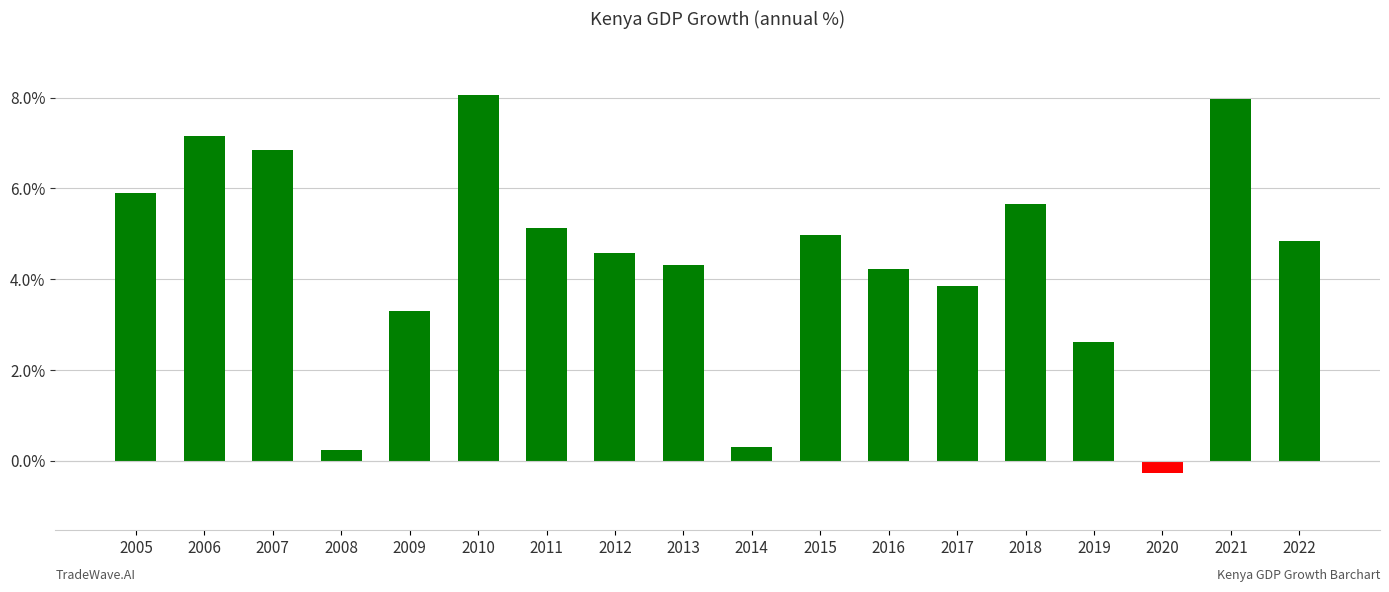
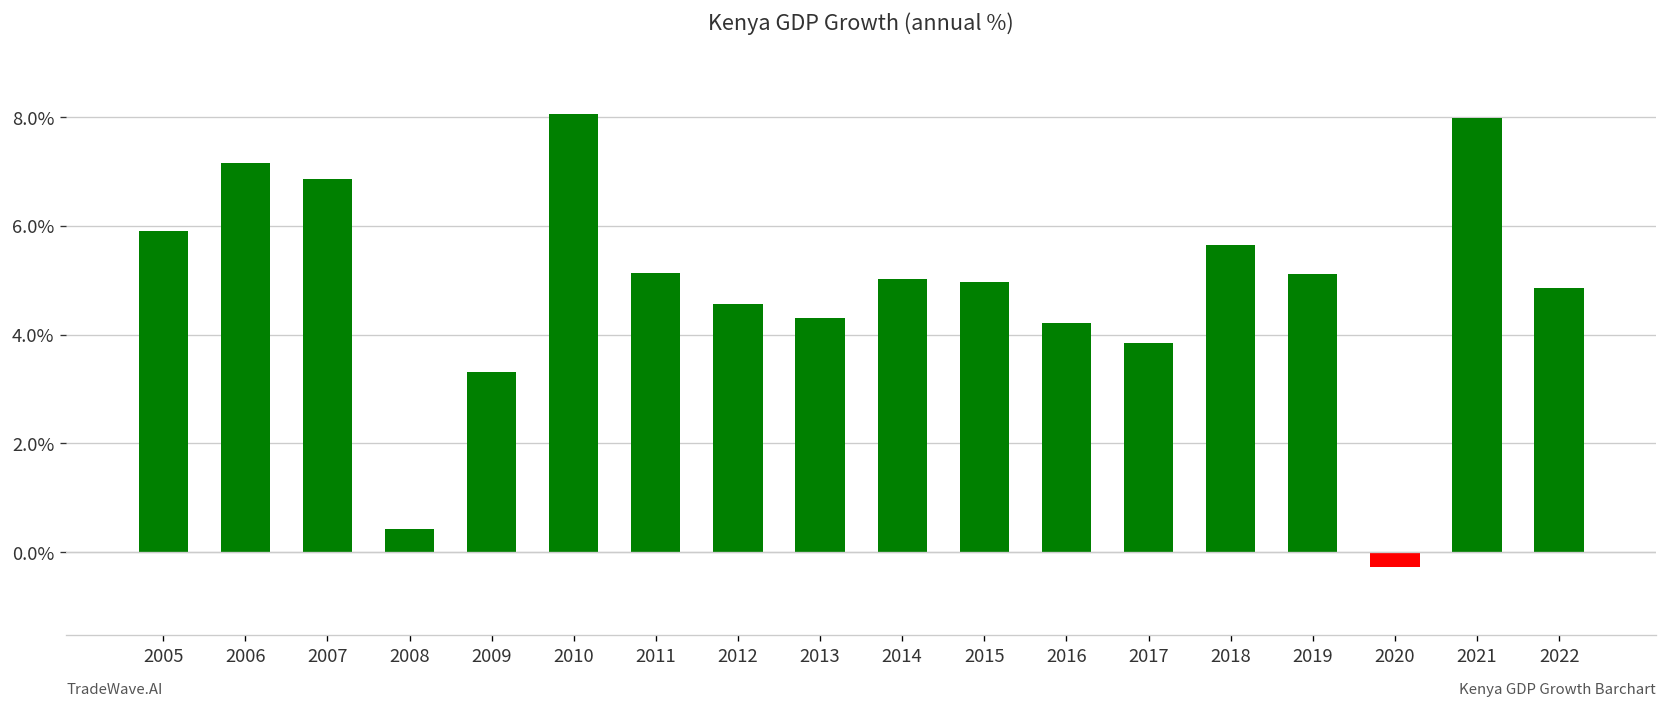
  {
    "2005": "5.9%",
    "2006": "7.2%",
    "2007": "6.9%",
-   "2008": "0.2%",
+   "2008": "0.4%",
    "2009": "3.3%",
    "2010": "8.1%",
    "2011": "5.1%",
    "2012": "4.6%",
    "2013": "4.3%",
-   "2014": "0.3%",
+   "2014": "5.0%",
    "2015": "5.0%",
    "2016": "4.2%",
    "2017": "3.8%",
    "2018": "5.6%",
-   "2019": "2.6%",
+   "2019": "5.1%",
    "2020": "-0.3%",
    "2021": "8.0%",
    "2022": "4.8%"
  }
